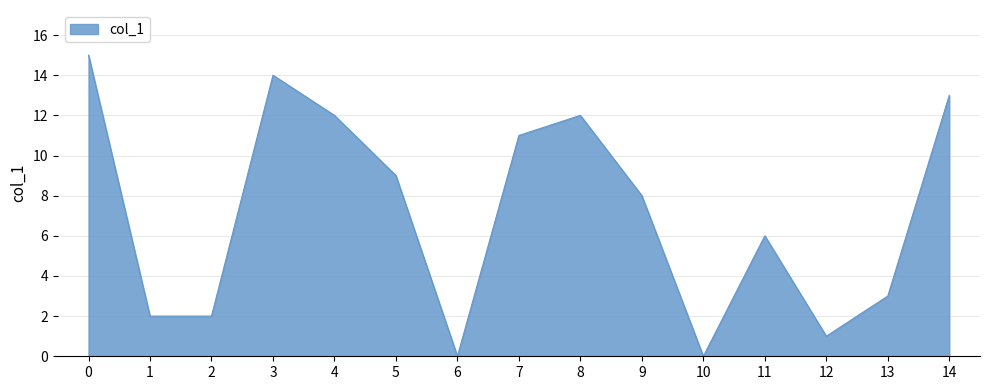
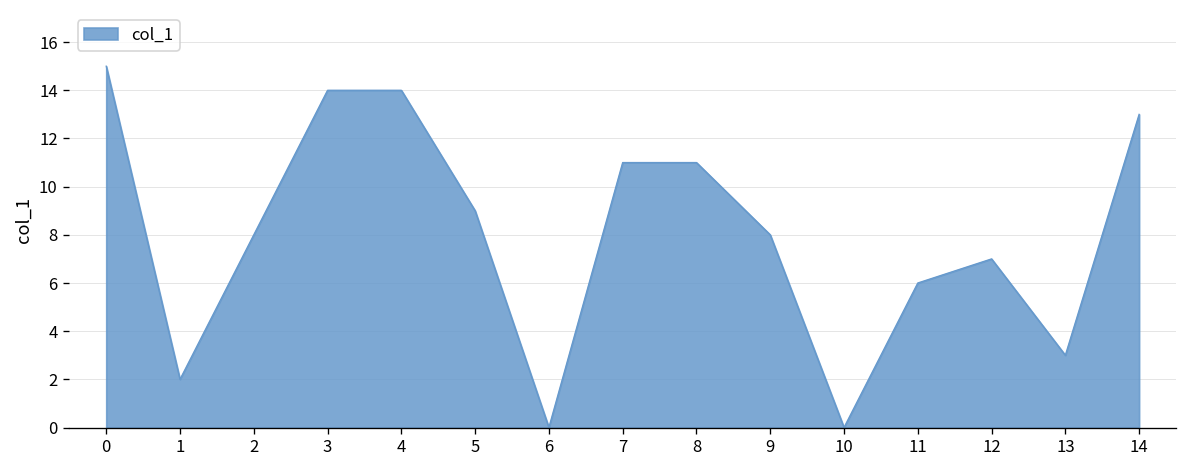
  {
    "0": 15,
    "1": 2,
-   "2": 2,
+   "2": 8,
    "3": 14,
-   "4": 12,
+   "4": 14,
    "5": 9,
    "6": 0,
    "7": 11,
-   "8": 12,
+   "8": 11,
    "9": 8,
    "10": 0,
    "11": 6,
-   "12": 1,
+   "12": 7,
    "13": 3,
    "14": 13
  }
